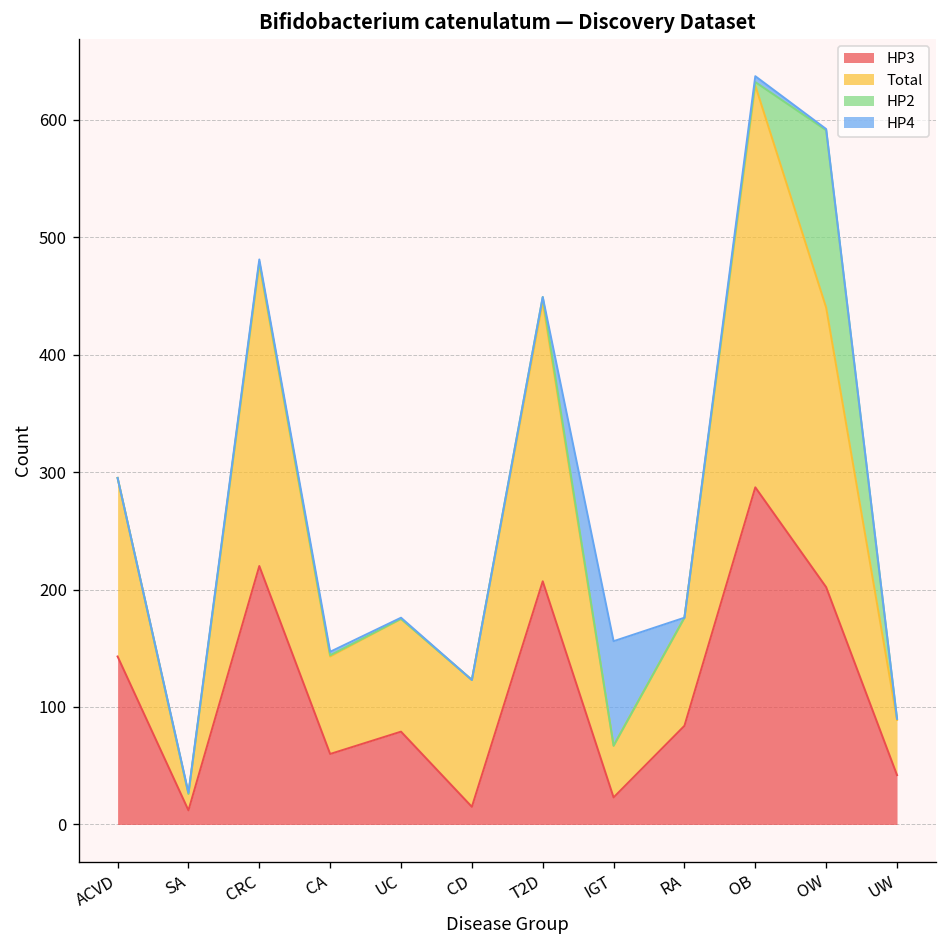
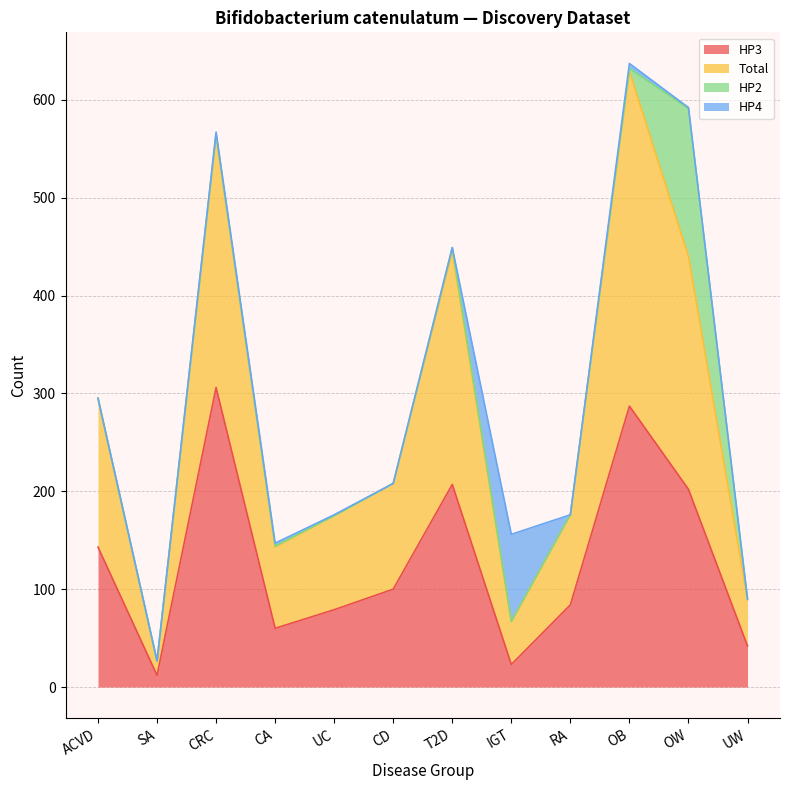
  {
    "HP3": {
      "ACVD": 140,
      "SA": 10,
-     "CRC": 220,
+     "CRC": 310,
      "CA": 60,
      "UC": 80,
-     "CD": 20,
+     "CD": 100,
      "T2D": 210,
      "IGT": 20,
      "RA": 80,
      "OB": 290,
      "OW": 200,
      "UW": 40
    },
    "Total": {
      "T2D": 240,
      "OB": 340,
      "OW": 240
    },
    "HP2": {
      "OB": 0
    },
    "HP4": {
      "CA": 0,
      "IGT": 90,
      "OB": 10
    }
  }
